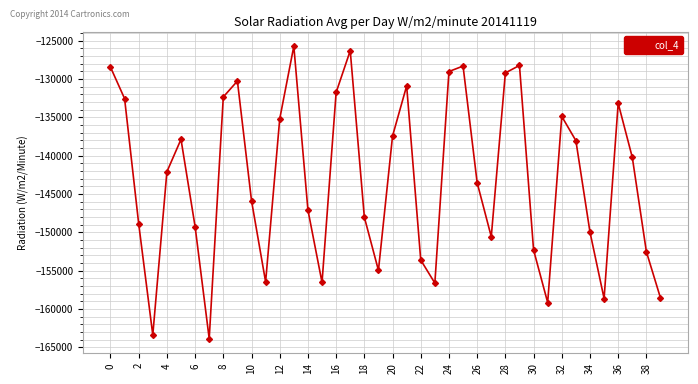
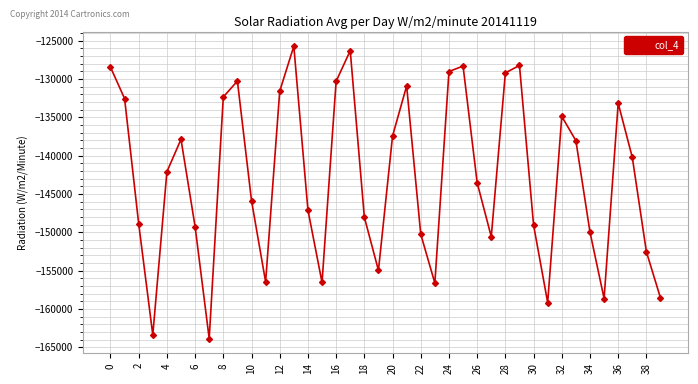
  {
    "0": -128000,
    "2": -149000,
    "4": -142000,
    "6": -149000,
    "8": -132000,
    "10": -146000,
-   "12": -135000,
+   "12": -132000,
    "14": -147000,
-   "16": -132000,
+   "16": -130000,
    "18": -148000,
    "20": -137000,
-   "22": -154000,
+   "22": -150000,
    "24": -129000,
    "26": -144000,
    "28": -129000,
-   "30": -152000,
+   "30": -149000,
    "32": -135000,
    "34": -150000,
    "36": -133000,
    "38": -153000
  }
